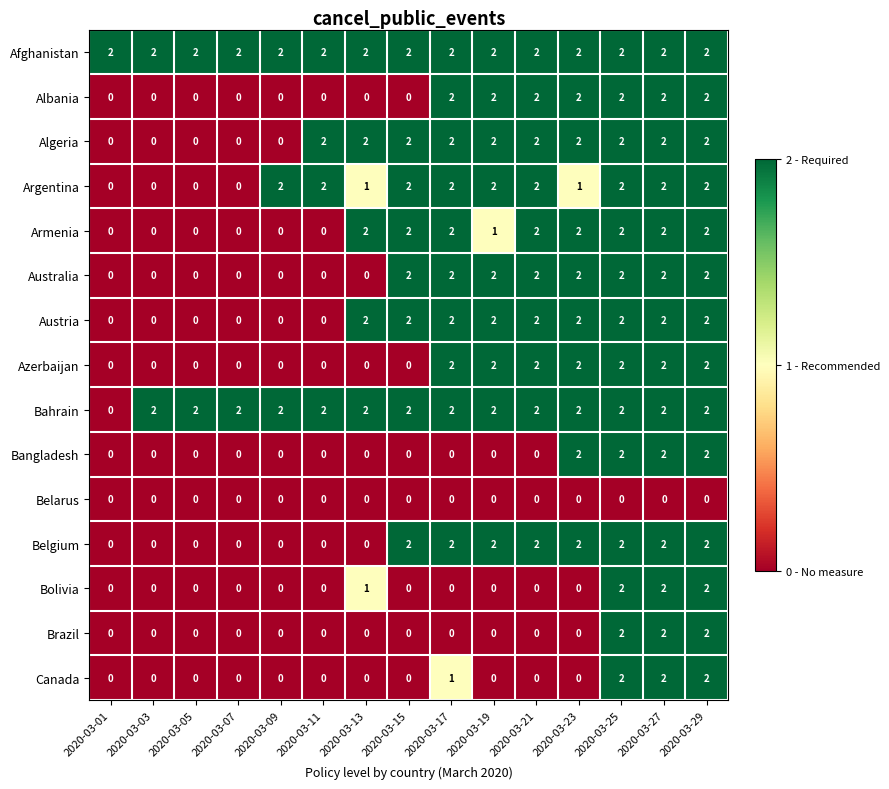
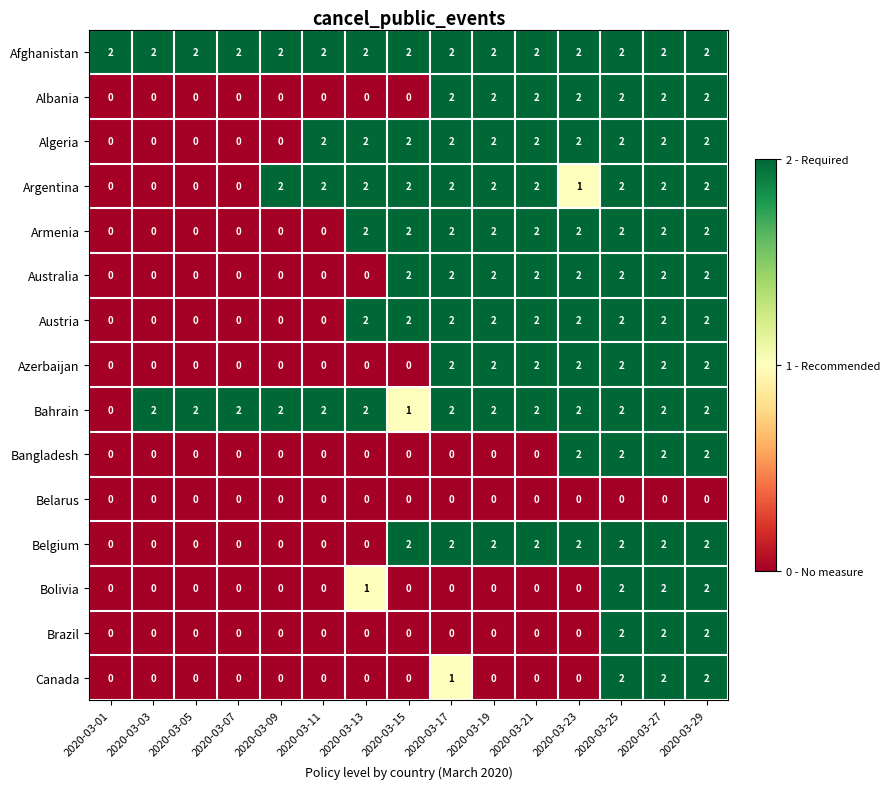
  {
    "Argentina": {
      "2020-03-01": 0,
      "2020-03-03": 0,
      "2020-03-05": 0,
      "2020-03-07": 0,
      "2020-03-09": 2,
      "2020-03-11": 2,
-     "2020-03-13": 1,
+     "2020-03-13": 2,
      "2020-03-15": 2,
      "2020-03-17": 2,
      "2020-03-19": 2,
      "2020-03-21": 2,
      "2020-03-23": 1,
      "2020-03-25": 2,
      "2020-03-27": 2,
      "2020-03-29": 2
    },
    "Armenia": {
      "2020-03-01": 0,
      "2020-03-03": 0,
      "2020-03-05": 0,
      "2020-03-07": 0,
      "2020-03-09": 0,
      "2020-03-11": 0,
      "2020-03-13": 2,
      "2020-03-15": 2,
      "2020-03-17": 2,
-     "2020-03-19": 1,
+     "2020-03-19": 2,
      "2020-03-21": 2,
      "2020-03-23": 2,
      "2020-03-25": 2,
      "2020-03-27": 2,
      "2020-03-29": 2
    },
    "Bahrain": {
      "2020-03-01": 0,
      "2020-03-03": 2,
      "2020-03-05": 2,
      "2020-03-07": 2,
      "2020-03-09": 2,
      "2020-03-11": 2,
      "2020-03-13": 2,
-     "2020-03-15": 2,
+     "2020-03-15": 1,
      "2020-03-17": 2,
      "2020-03-19": 2,
      "2020-03-21": 2,
      "2020-03-23": 2,
      "2020-03-25": 2,
      "2020-03-27": 2,
      "2020-03-29": 2
    }
  }
